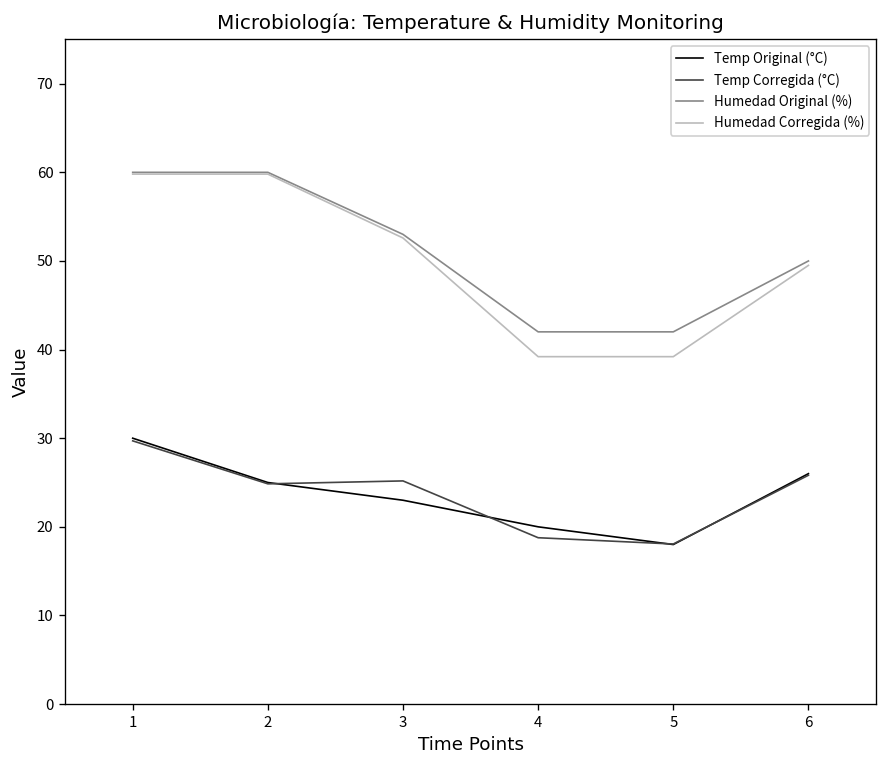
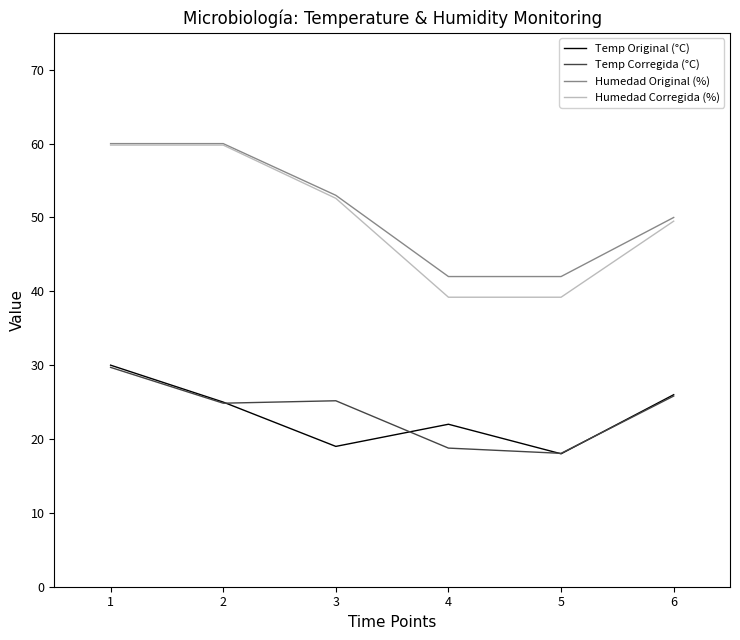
  {
    "Temp Original (°C)": {
-     "3": 23,
-     "4": 20
+     "3": 19,
+     "4": 22
    },
    "Temp Corregida (°C)": {
      "3": 25,
      "4": 19
    },
    "Humedad Original (%)": {
      "3": 53,
      "4": 42,
      "5": 42,
      "6": 50
    },
    "Humedad Corregida (%)": {
      "3": 53,
      "4": 39,
      "5": 39,
      "6": 50
    }
  }
